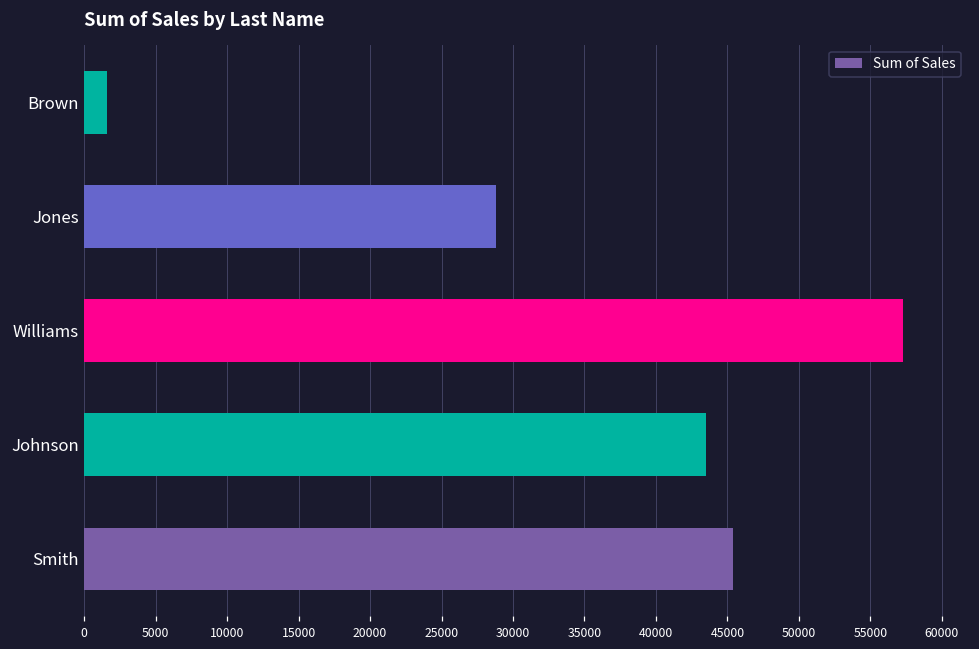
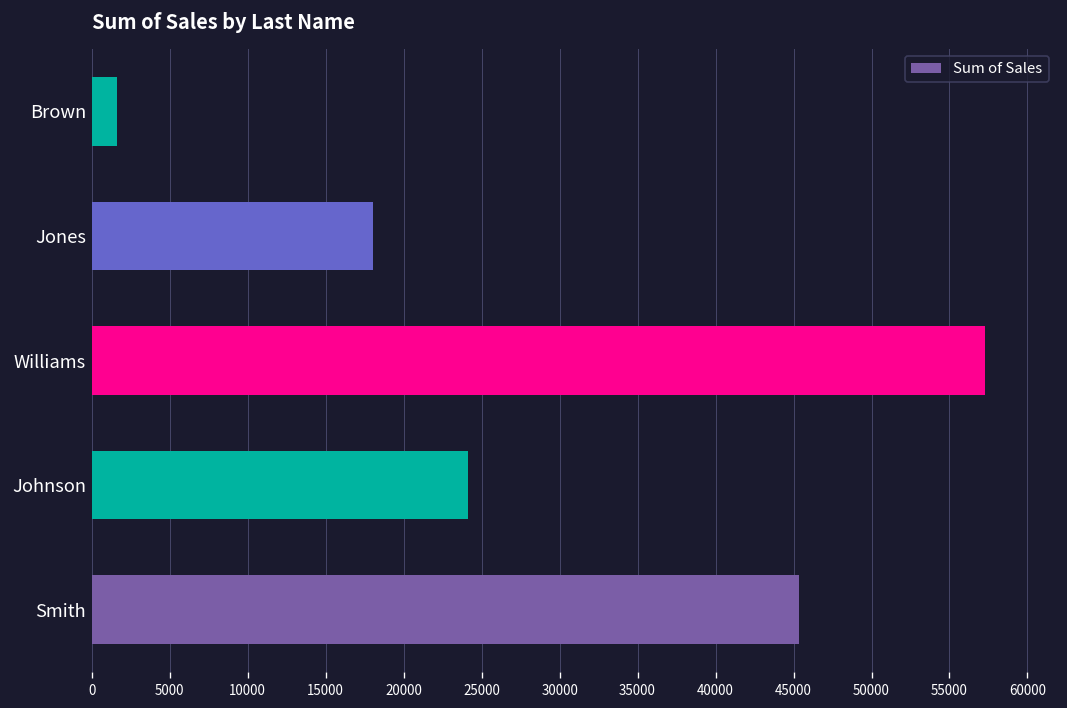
  {
    "Brown": 1600,
-   "Jones": 28800,
+   "Jones": 18000,
    "Williams": 57300,
-   "Johnson": 43500,
+   "Johnson": 24100,
    "Smith": 45400
  }
